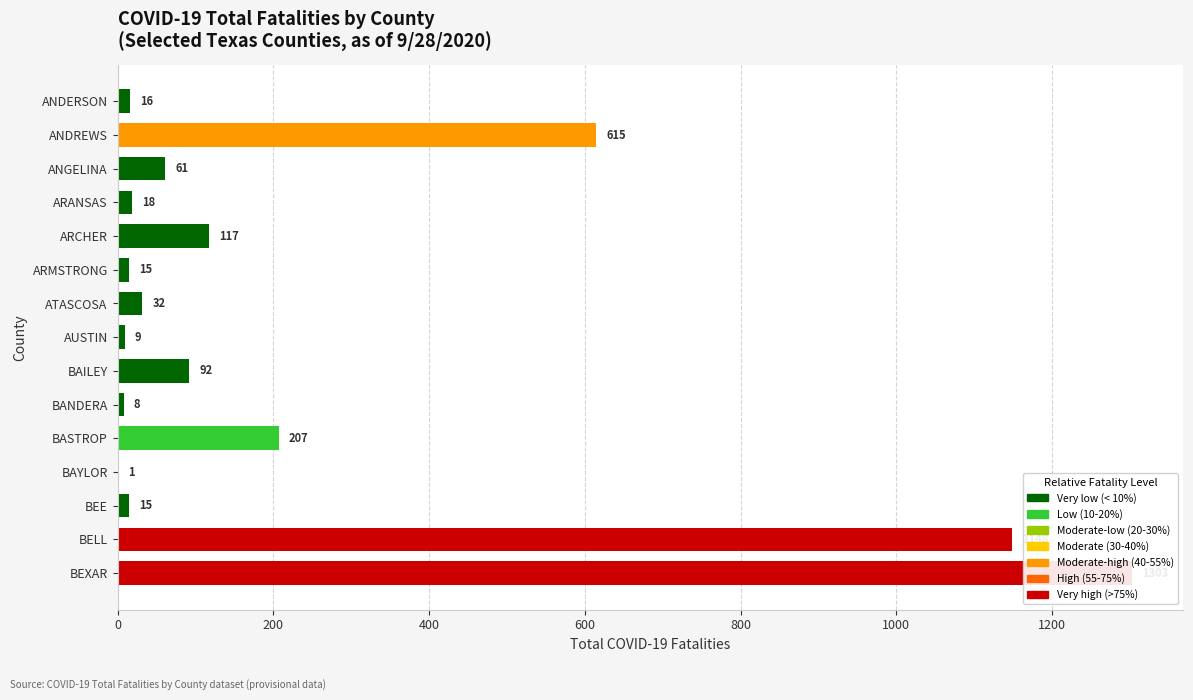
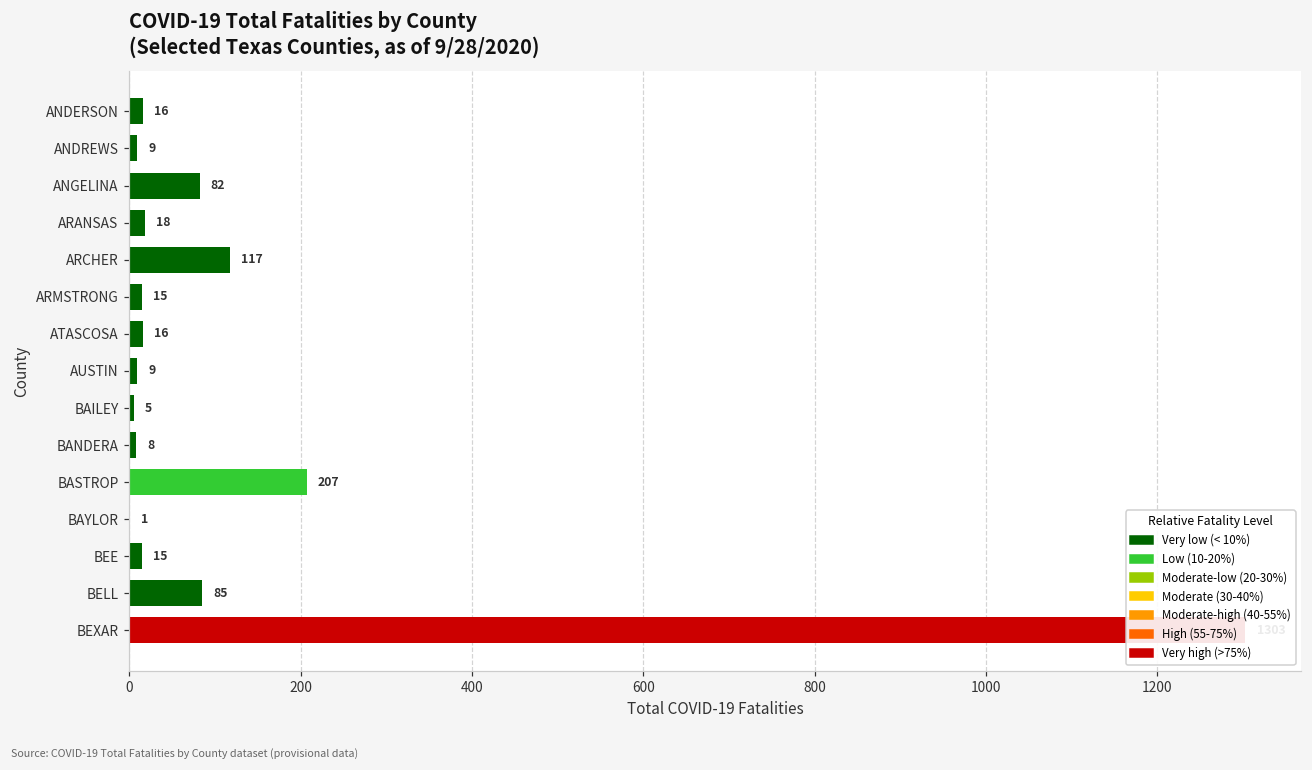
  {
    "ANDERSON": 16,
-   "ANDREWS": 615,
-   "ANGELINA": 61,
+   "ANDREWS": 9,
+   "ANGELINA": 82,
    "ARANSAS": 18,
    "ARCHER": 117,
    "ARMSTRONG": 15,
-   "ATASCOSA": 32,
+   "ATASCOSA": 16,
    "AUSTIN": 9,
-   "BAILEY": 92,
+   "BAILEY": 5,
    "BANDERA": 8,
    "BASTROP": 207,
    "BAYLOR": 1,
    "BEE": 15,
-   "BELL": 1150
+   "BELL": 90
  }
